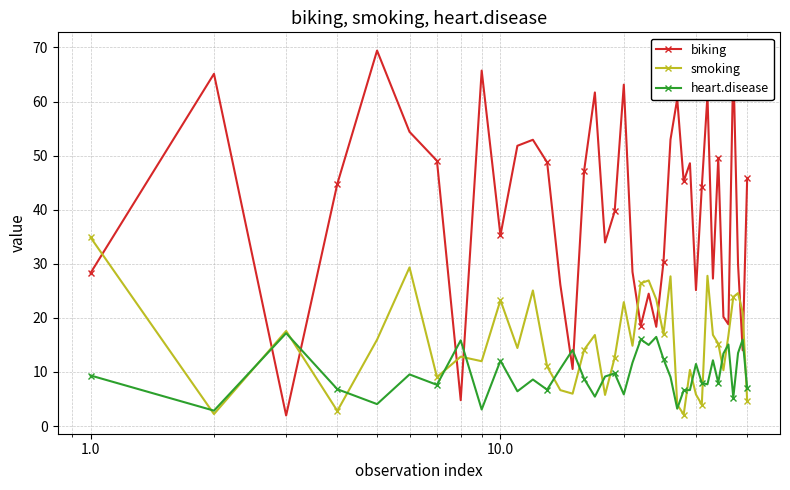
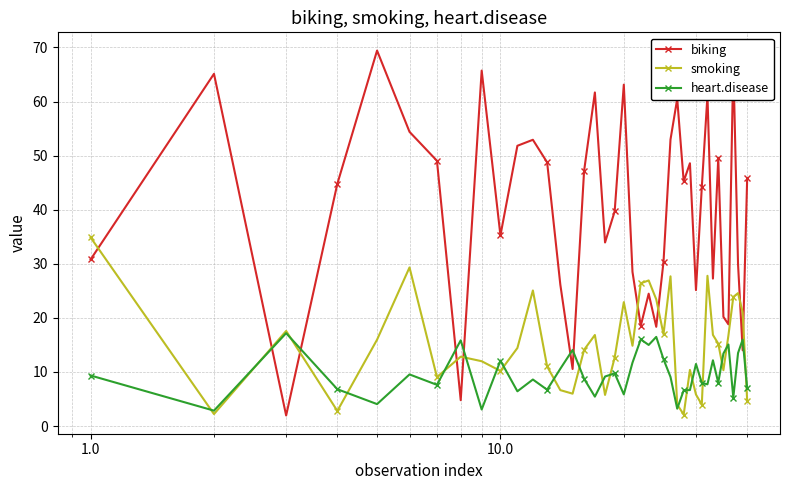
  {
    "biking": {
-     "1.0": 28,
+     "1.0": 31,
      "10.0": 35
    },
    "smoking": {
      "1.0": 35,
-     "10.0": 23
+     "10.0": 10
    },
    "heart.disease": {
      "1.0": 9,
      "10.0": 12
    }
  }
